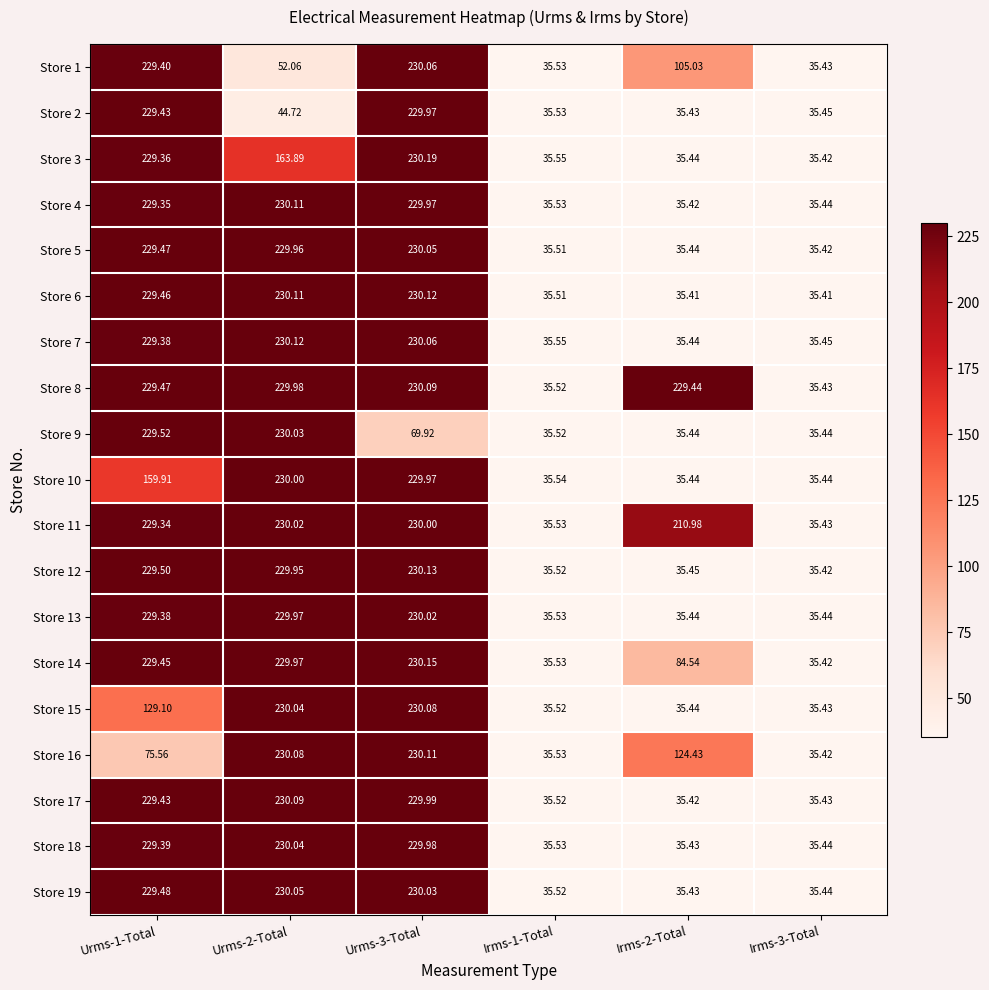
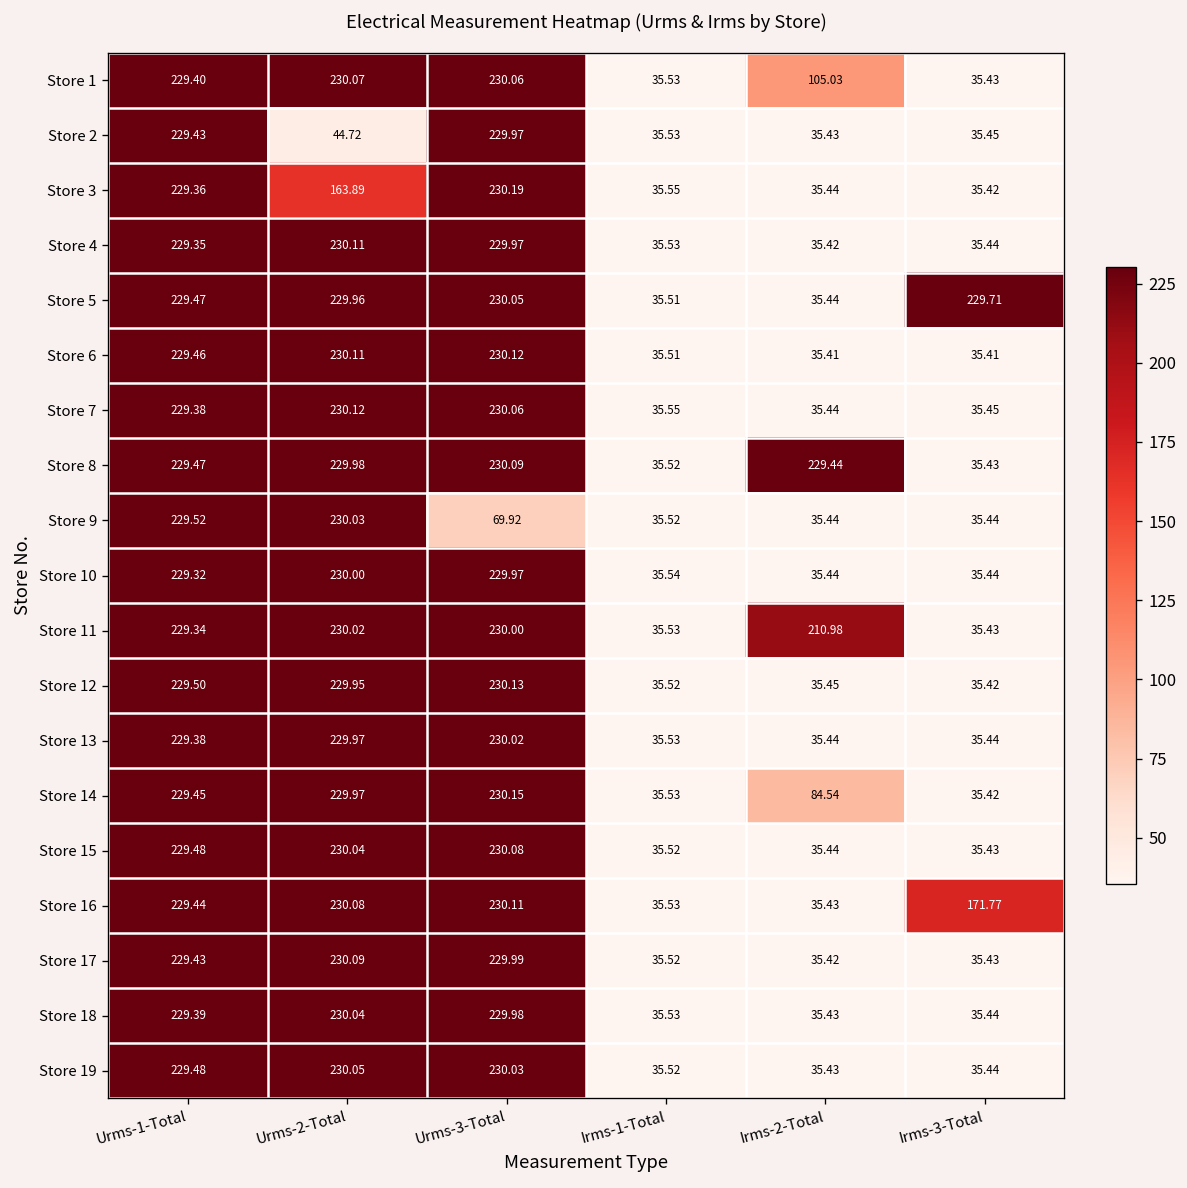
  {
    "Store 1": {
      "Urms-1-Total": 229.40,
-     "Urms-2-Total": 52.06,
+     "Urms-2-Total": 230.07,
      "Urms-3-Total": 230.06,
      "Irms-1-Total": 35.53,
      "Irms-2-Total": 105.03,
      "Irms-3-Total": 35.43
    },
    "Store 2": {
      "Urms-1-Total": 229.43,
      "Urms-2-Total": 44.72,
      "Urms-3-Total": 229.97,
      "Irms-1-Total": 35.53,
      "Irms-2-Total": 35.43,
      "Irms-3-Total": 35.45
    },
    "Store 3": {
      "Urms-1-Total": 229.36,
      "Urms-2-Total": 163.89,
      "Urms-3-Total": 230.19,
      "Irms-1-Total": 35.55,
      "Irms-2-Total": 35.44,
      "Irms-3-Total": 35.42
    },
    "Store 4": {
      "Urms-1-Total": 229.35,
      "Urms-2-Total": 230.11,
      "Urms-3-Total": 229.97,
      "Irms-1-Total": 35.53,
      "Irms-2-Total": 35.42,
      "Irms-3-Total": 35.44
    },
    "Store 5": {
      "Urms-1-Total": 229.47,
      "Urms-2-Total": 229.96,
      "Urms-3-Total": 230.05,
      "Irms-1-Total": 35.51,
      "Irms-2-Total": 35.44,
-     "Irms-3-Total": 35.42
+     "Irms-3-Total": 229.71
    },
    "Store 6": {
      "Urms-1-Total": 229.46,
      "Urms-2-Total": 230.11,
      "Urms-3-Total": 230.12,
      "Irms-1-Total": 35.51,
      "Irms-2-Total": 35.41,
      "Irms-3-Total": 35.41
    },
    "Store 7": {
      "Urms-1-Total": 229.38,
      "Urms-2-Total": 230.12,
      "Urms-3-Total": 230.06,
      "Irms-1-Total": 35.55,
      "Irms-2-Total": 35.44,
      "Irms-3-Total": 35.45
    },
    "Store 8": {
      "Urms-1-Total": 229.47,
      "Urms-2-Total": 229.98,
      "Urms-3-Total": 230.09,
      "Irms-1-Total": 35.52,
      "Irms-2-Total": 229.44,
      "Irms-3-Total": 35.43
    },
    "Store 9": {
      "Urms-1-Total": 229.52,
      "Urms-2-Total": 230.03,
      "Urms-3-Total": 69.92,
      "Irms-1-Total": 35.52,
      "Irms-2-Total": 35.44,
      "Irms-3-Total": 35.44
    },
    "Store 10": {
-     "Urms-1-Total": 159.91,
+     "Urms-1-Total": 229.32,
      "Urms-2-Total": 230.00,
      "Urms-3-Total": 229.97,
      "Irms-1-Total": 35.54,
      "Irms-2-Total": 35.44,
      "Irms-3-Total": 35.44
    },
    "Store 11": {
      "Urms-1-Total": 229.34,
      "Urms-2-Total": 230.02,
      "Urms-3-Total": 230.00,
      "Irms-1-Total": 35.53,
      "Irms-2-Total": 210.98,
      "Irms-3-Total": 35.43
    },
    "Store 12": {
      "Urms-1-Total": 229.50,
      "Urms-2-Total": 229.95,
      "Urms-3-Total": 230.13,
      "Irms-1-Total": 35.52,
      "Irms-2-Total": 35.45,
      "Irms-3-Total": 35.42
    },
    "Store 13": {
      "Urms-1-Total": 229.38,
      "Urms-2-Total": 229.97,
      "Urms-3-Total": 230.02,
      "Irms-1-Total": 35.53,
      "Irms-2-Total": 35.44,
      "Irms-3-Total": 35.44
    },
    "Store 14": {
      "Urms-1-Total": 229.45,
      "Urms-2-Total": 229.97,
      "Urms-3-Total": 230.15,
      "Irms-1-Total": 35.53,
      "Irms-2-Total": 84.54,
      "Irms-3-Total": 35.42
    },
    "Store 15": {
-     "Urms-1-Total": 129.10,
+     "Urms-1-Total": 229.48,
      "Urms-2-Total": 230.04,
      "Urms-3-Total": 230.08,
      "Irms-1-Total": 35.52,
      "Irms-2-Total": 35.44,
      "Irms-3-Total": 35.43
    },
    "Store 16": {
-     "Urms-1-Total": 75.56,
+     "Urms-1-Total": 229.44,
      "Urms-2-Total": 230.08,
      "Urms-3-Total": 230.11,
      "Irms-1-Total": 35.53,
-     "Irms-2-Total": 124.43,
-     "Irms-3-Total": 35.42
+     "Irms-2-Total": 35.43,
+     "Irms-3-Total": 171.77
    },
    "Store 17": {
      "Urms-1-Total": 229.43,
      "Urms-2-Total": 230.09,
      "Urms-3-Total": 229.99,
      "Irms-1-Total": 35.52,
      "Irms-2-Total": 35.42,
      "Irms-3-Total": 35.43
    },
    "Store 18": {
      "Urms-1-Total": 229.39,
      "Urms-2-Total": 230.04,
      "Urms-3-Total": 229.98,
      "Irms-1-Total": 35.53,
      "Irms-2-Total": 35.43,
      "Irms-3-Total": 35.44
    },
    "Store 19": {
      "Urms-1-Total": 229.48,
      "Urms-2-Total": 230.05,
      "Urms-3-Total": 230.03,
      "Irms-1-Total": 35.52,
      "Irms-2-Total": 35.43,
      "Irms-3-Total": 35.44
    }
  }
